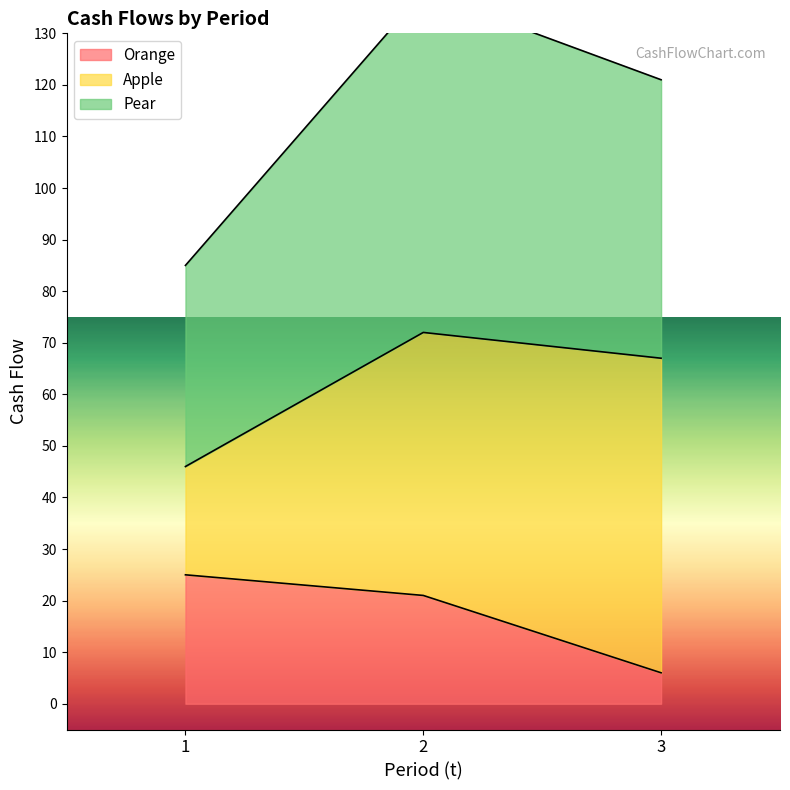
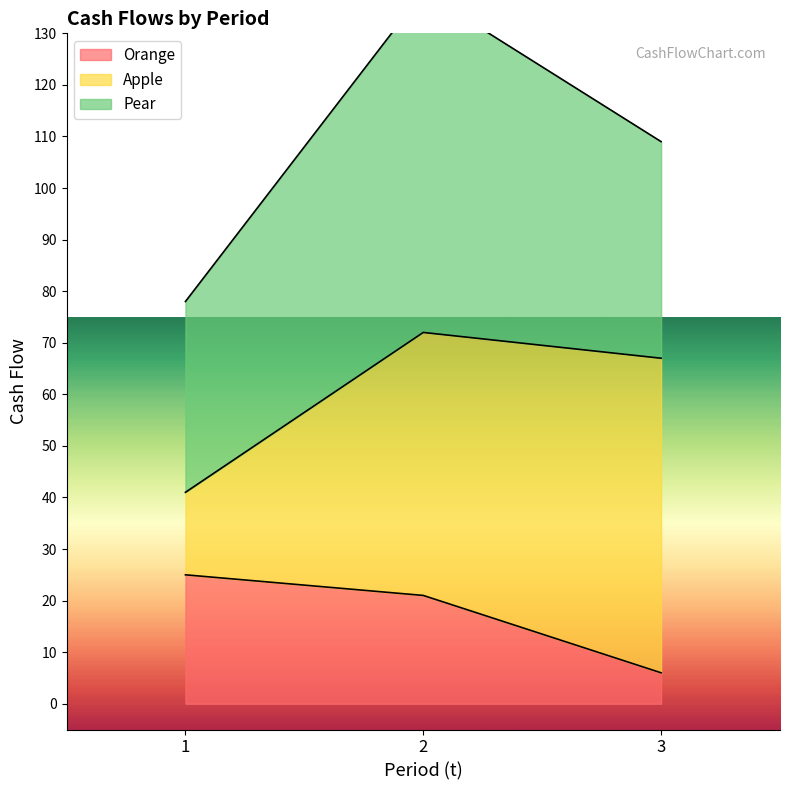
  {
    "Orange": {
      "1": 25,
      "2": 21,
      "3": 6
    },
    "Apple": {
-     "1": 21,
+     "1": 16,
      "2": 51,
      "3": 61
    },
    "Pear": {
-     "1": 39,
-     "3": 54
+     "1": 37,
+     "3": 42
    }
  }
